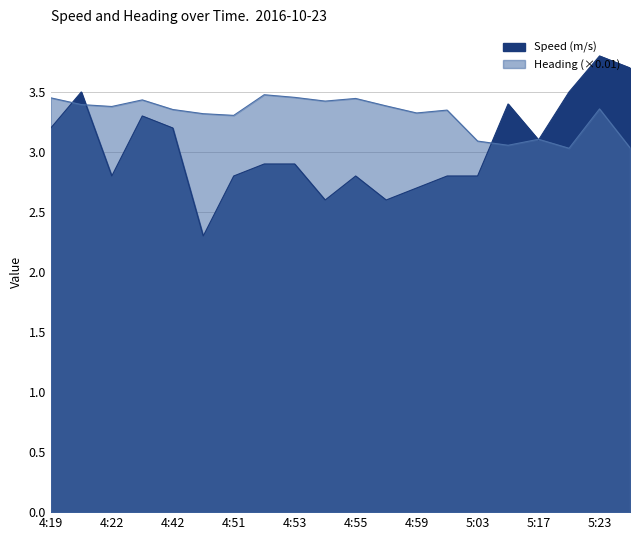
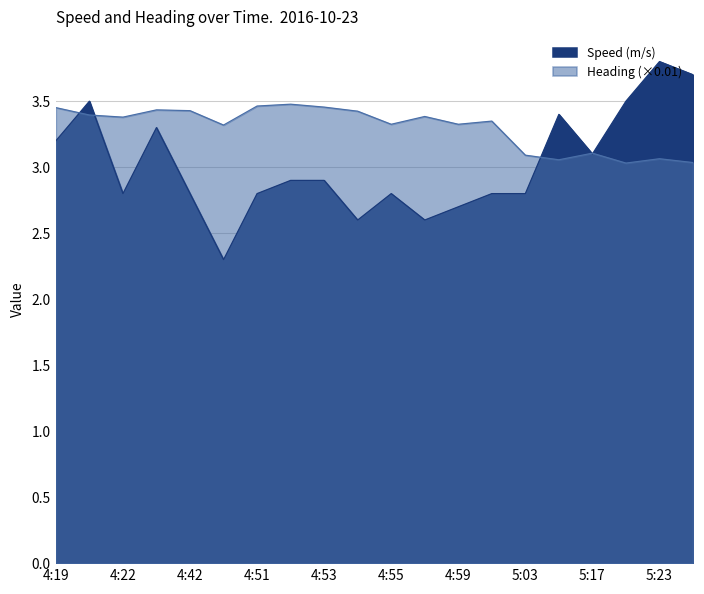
  {
    "Speed (m/s)": {
      "4:19": 3.2,
-     "4:42": 3.2,
+     "4:42": 2.8,
      "4:51": 2.8,
      "4:53": 2.9,
      "4:55": 2.8,
      "4:59": 2.7,
      "5:03": 2.8,
      "5:23": 3.8
    },
    "Heading (×0.01)": {
      "4:19": 3.45,
-     "4:42": 3.35,
-     "4:51": 3.31,
+     "4:42": 3.43,
+     "4:51": 3.46,
      "4:53": 3.46,
-     "4:55": 3.45,
+     "4:55": 3.33,
      "4:59": 3.33,
      "5:03": 3.09,
-     "5:23": 3.36
+     "5:23": 3.06
    }
  }
